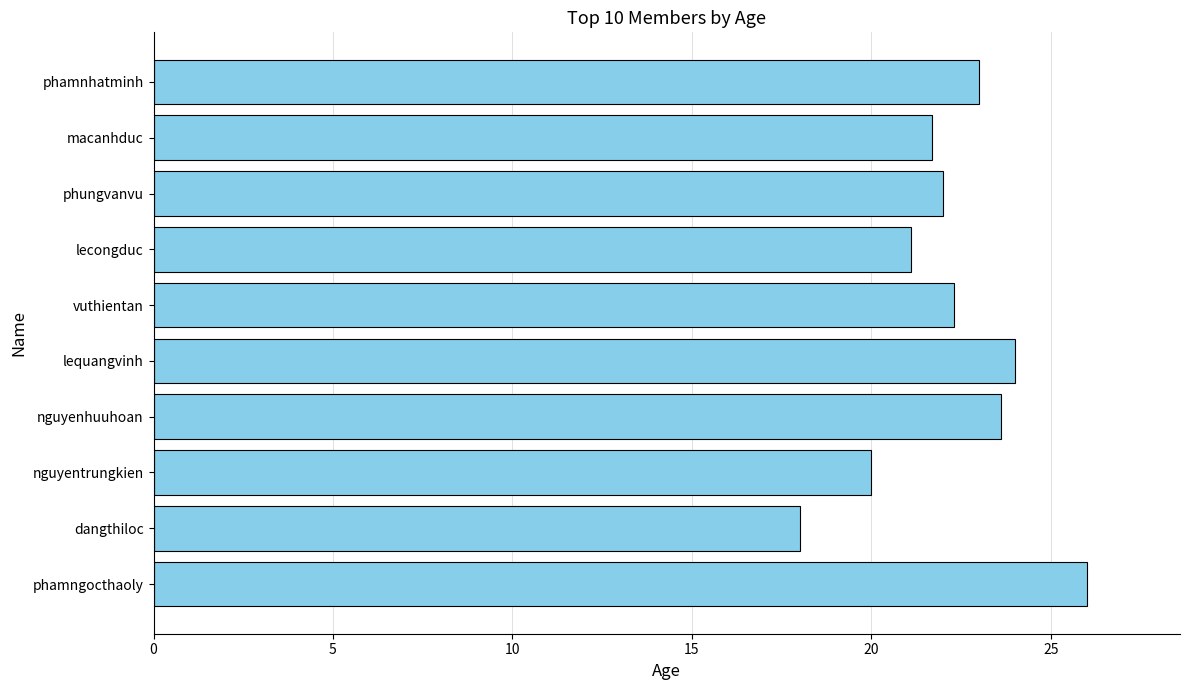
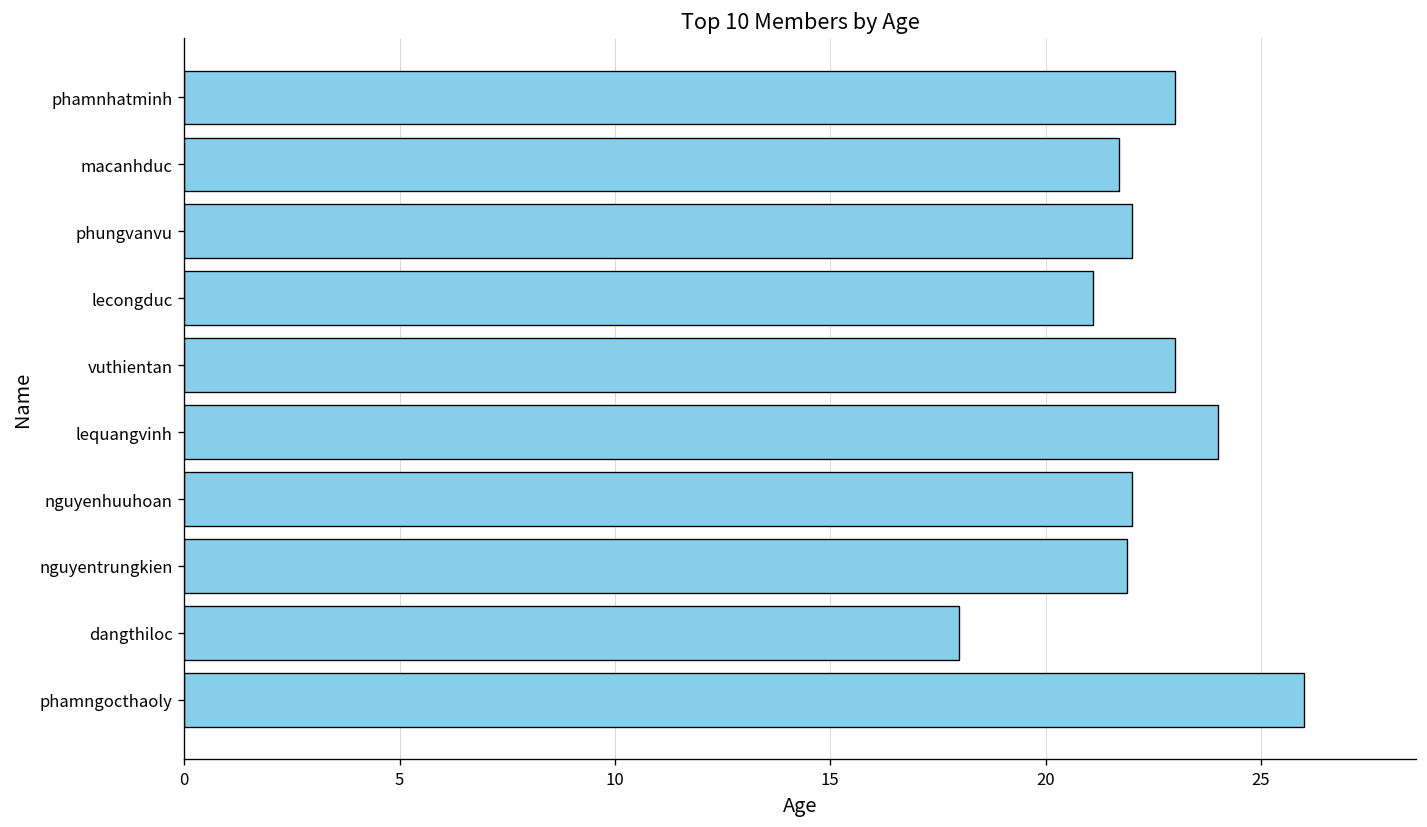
  {
    "phamnhatminh": 23.0,
    "macanhduc": 21.7,
    "phungvanvu": 22.0,
    "lecongduc": 21.1,
-   "vuthientan": 22.3,
+   "vuthientan": 23.0,
    "lequangvinh": 24.0,
-   "nguyenhuuhoan": 23.6,
-   "nguyentrungkien": 20.0,
+   "nguyenhuuhoan": 22.0,
+   "nguyentrungkien": 21.9,
    "dangthiloc": 18.0,
    "phamngocthaoly": 26.0
  }
